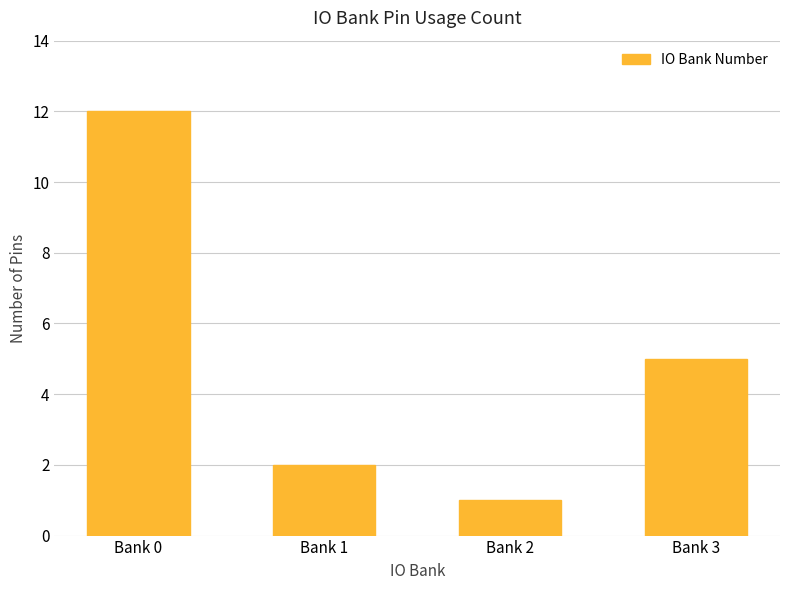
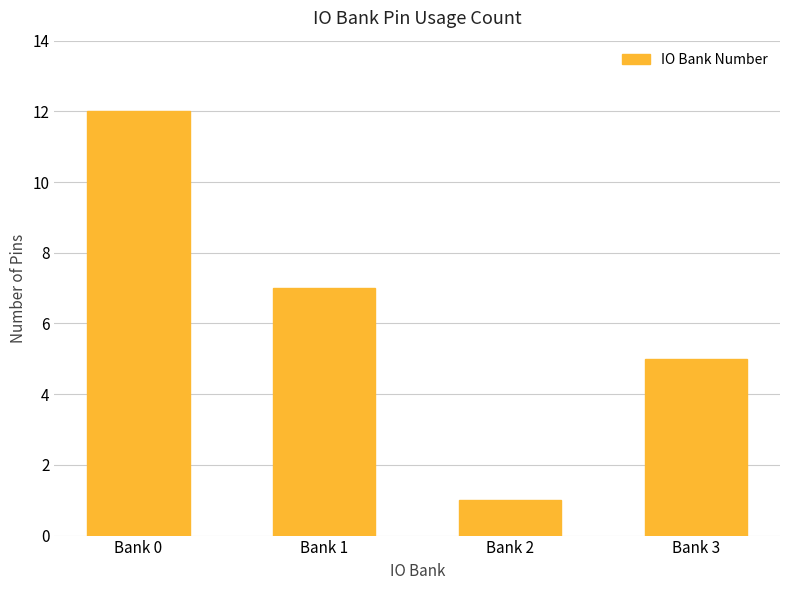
  {
    "Bank 0": 12,
-   "Bank 1": 2,
+   "Bank 1": 7,
    "Bank 2": 1,
    "Bank 3": 5
  }
